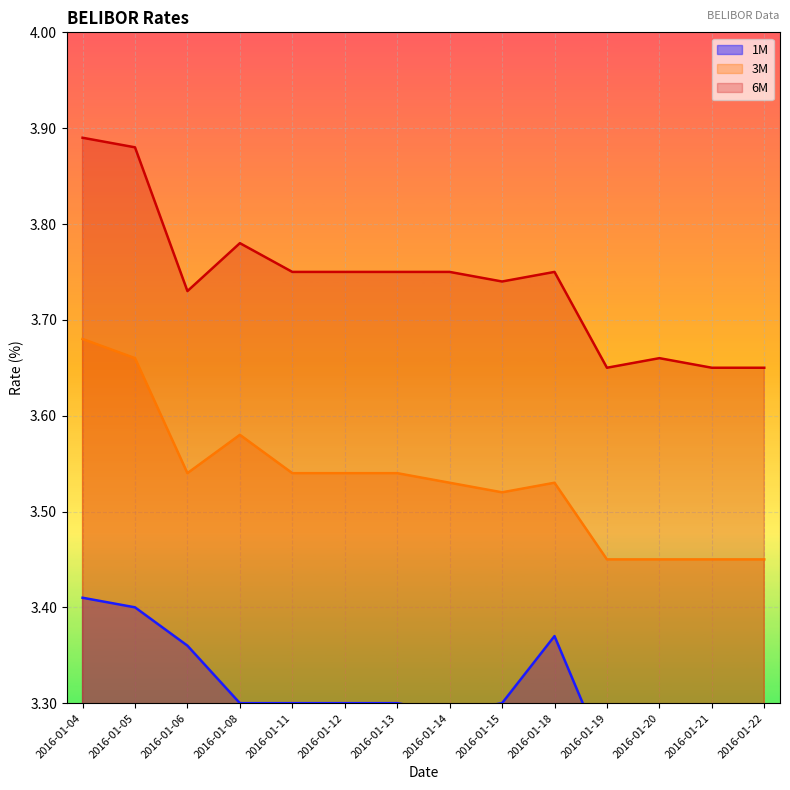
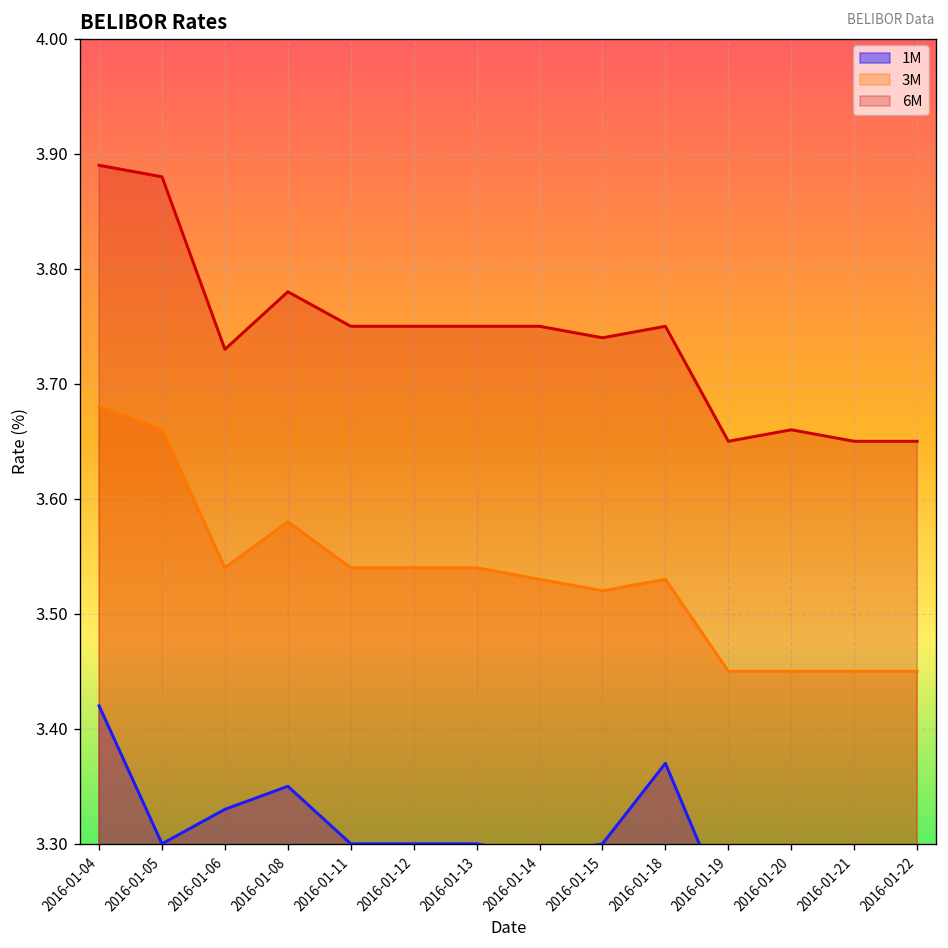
  {
    "1M": {
-     "2016-01-04": 3.41,
-     "2016-01-05": 3.4,
-     "2016-01-06": 3.36,
-     "2016-01-08": 3.30,
+     "2016-01-04": 3.42,
+     "2016-01-05": 3.3,
+     "2016-01-06": 3.33,
+     "2016-01-08": 3.35,
      "2016-01-11": 3.30,
      "2016-01-12": 3.30,
      "2016-01-13": 3.30,
      "2016-01-15": 3.30,
      "2016-01-18": 3.37
    }
  }
